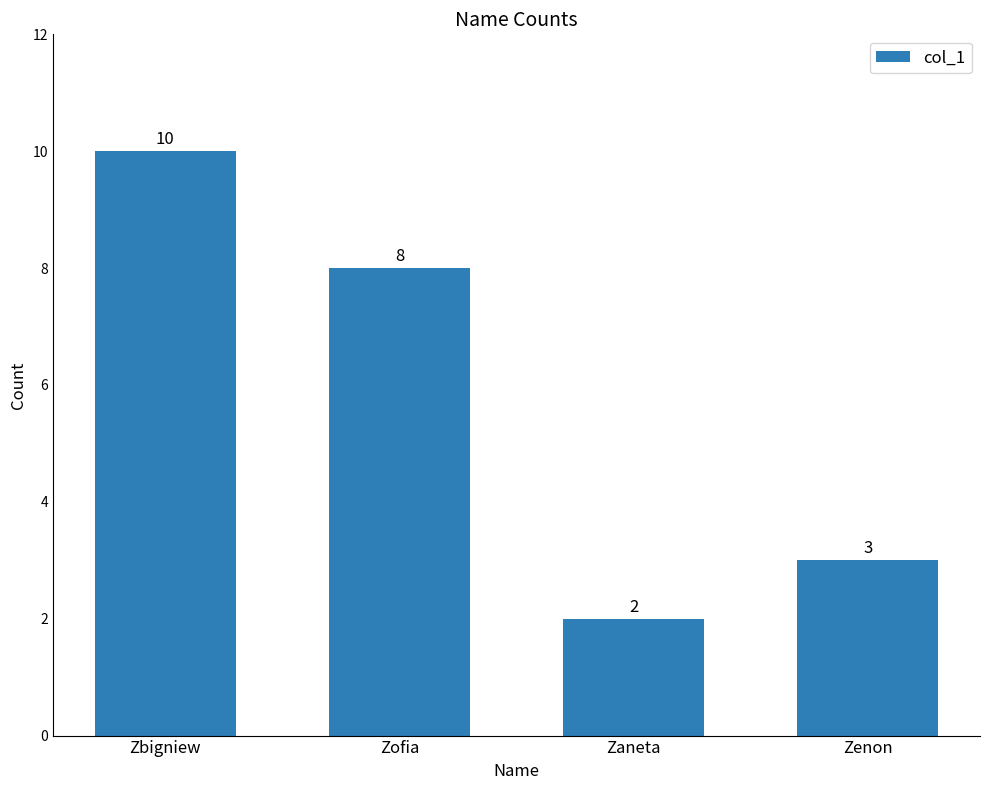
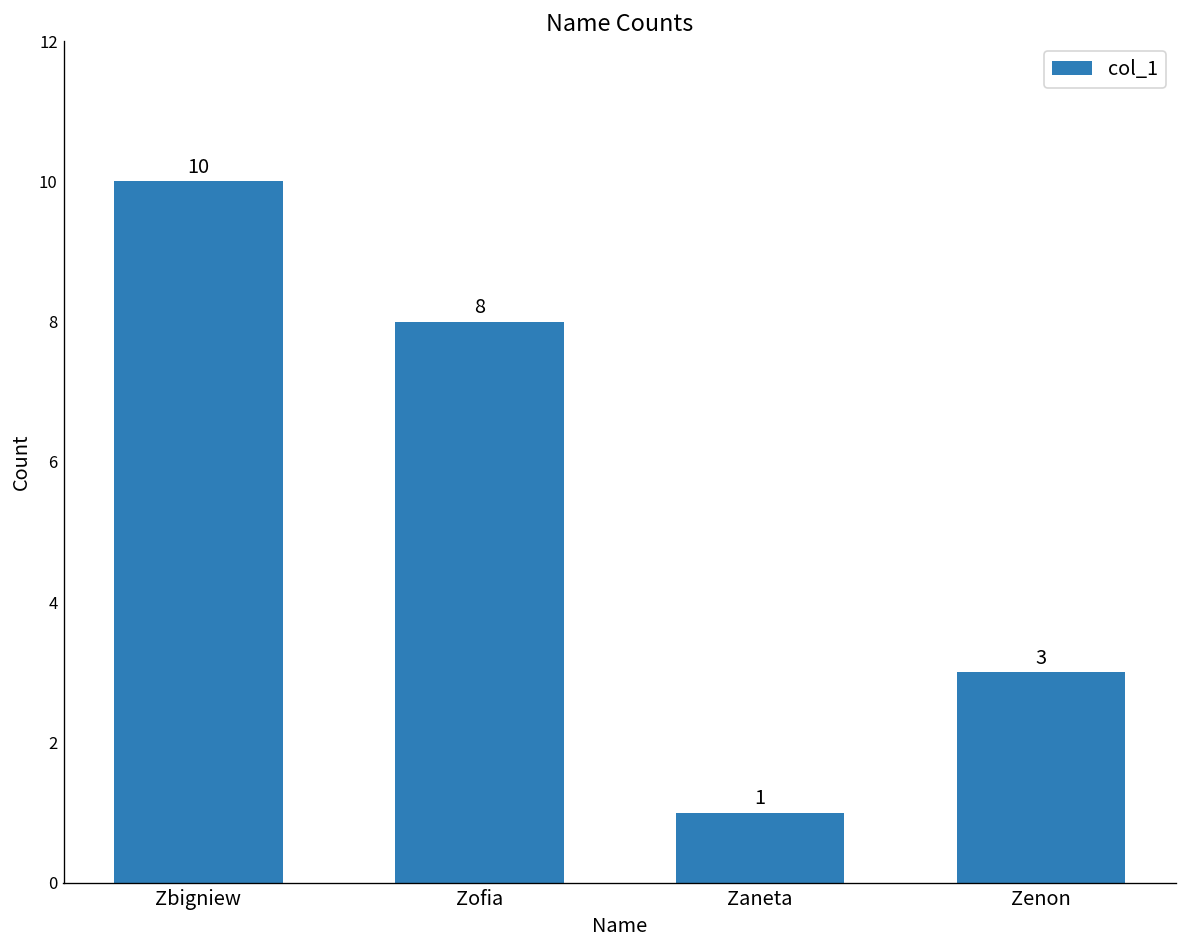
  {
    "Zbigniew": 10,
    "Zofia": 8,
-   "Zaneta": 2,
+   "Zaneta": 1,
    "Zenon": 3
  }
